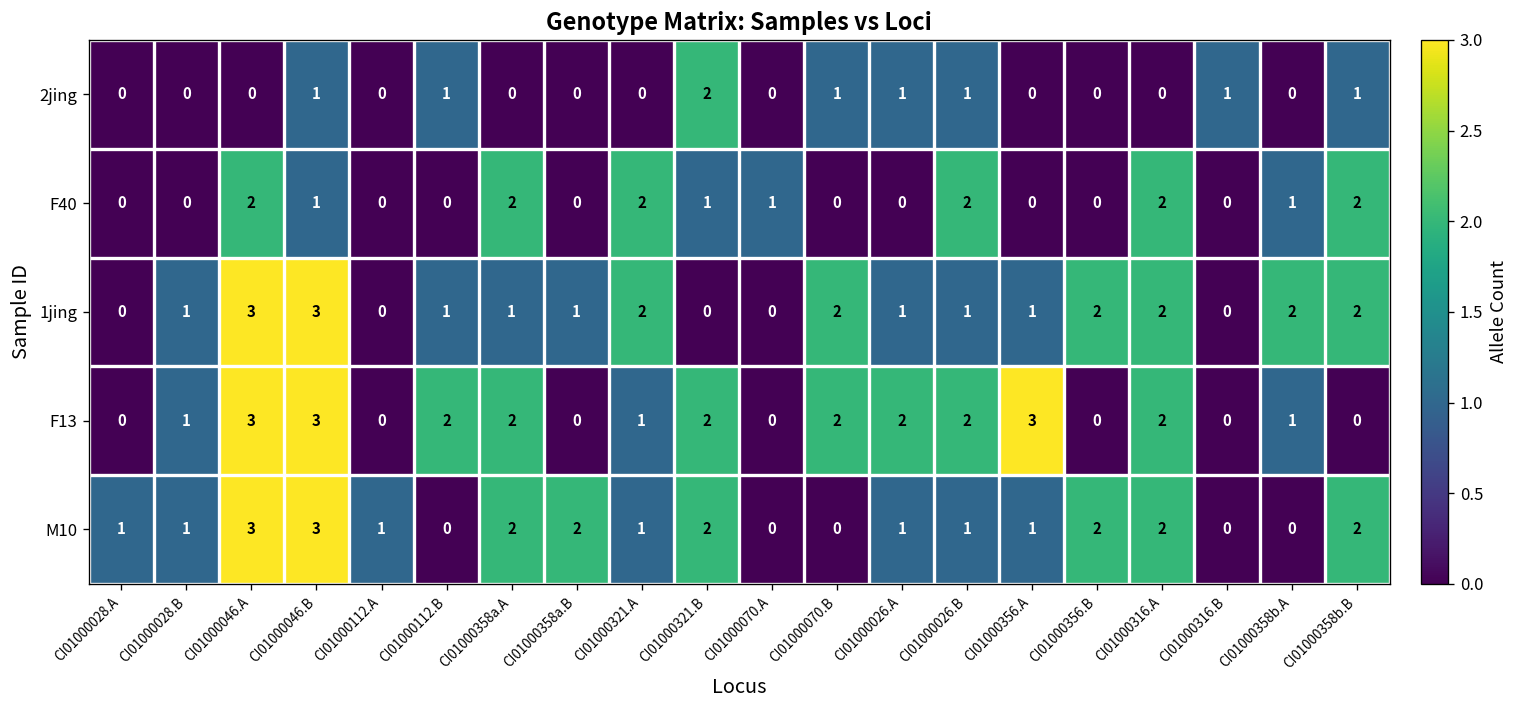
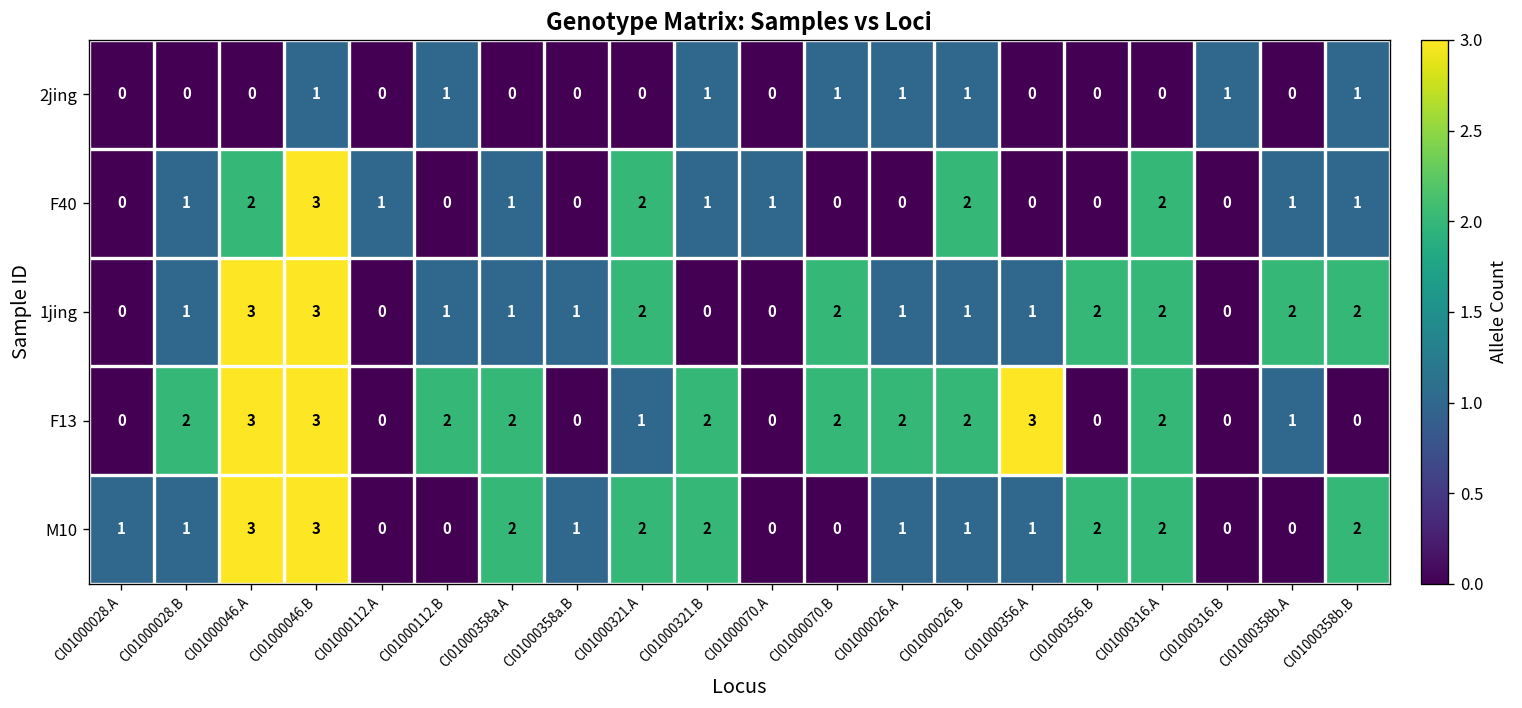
  {
    "2jing": {
      "CI01000028.A": 0,
      "CI01000028.B": 0,
      "CI01000046.A": 0,
      "CI01000046.B": 1,
      "CI01000112.A": 0,
      "CI01000112.B": 1,
      "CI01000358a.A": 0,
      "CI01000358a.B": 0,
      "CI01000321.A": 0,
-     "CI01000321.B": 2,
+     "CI01000321.B": 1,
      "CI01000070.A": 0,
      "CI01000070.B": 1,
      "CI01000026.A": 1,
      "CI01000026.B": 1,
      "CI01000356.A": 0,
      "CI01000356.B": 0,
      "CI01000316.A": 0,
      "CI01000316.B": 1,
      "CI01000358b.A": 0,
      "CI01000358b.B": 1
    },
    "F40": {
      "CI01000028.A": 0,
-     "CI01000028.B": 0,
+     "CI01000028.B": 1,
      "CI01000046.A": 2,
-     "CI01000046.B": 1,
-     "CI01000112.A": 0,
+     "CI01000046.B": 3,
+     "CI01000112.A": 1,
      "CI01000112.B": 0,
-     "CI01000358a.A": 2,
+     "CI01000358a.A": 1,
      "CI01000358a.B": 0,
      "CI01000321.A": 2,
      "CI01000321.B": 1,
      "CI01000070.A": 1,
      "CI01000070.B": 0,
      "CI01000026.A": 0,
      "CI01000026.B": 2,
      "CI01000356.A": 0,
      "CI01000356.B": 0,
      "CI01000316.A": 2,
      "CI01000316.B": 0,
      "CI01000358b.A": 1,
-     "CI01000358b.B": 2
+     "CI01000358b.B": 1
    },
    "1jing": {
      "CI01000028.A": 0,
      "CI01000028.B": 1,
      "CI01000046.A": 3,
      "CI01000046.B": 3,
      "CI01000112.A": 0,
      "CI01000112.B": 1,
      "CI01000358a.A": 1,
      "CI01000358a.B": 1,
      "CI01000321.A": 2,
      "CI01000321.B": 0,
      "CI01000070.A": 0,
      "CI01000070.B": 2,
      "CI01000026.A": 1,
      "CI01000026.B": 1,
      "CI01000356.A": 1,
      "CI01000356.B": 2,
      "CI01000316.A": 2,
      "CI01000316.B": 0,
      "CI01000358b.A": 2,
      "CI01000358b.B": 2
    },
    "F13": {
      "CI01000028.A": 0,
-     "CI01000028.B": 1,
+     "CI01000028.B": 2,
      "CI01000046.A": 3,
      "CI01000046.B": 3,
      "CI01000112.A": 0,
      "CI01000112.B": 2,
      "CI01000358a.A": 2,
      "CI01000358a.B": 0,
      "CI01000321.A": 1,
      "CI01000321.B": 2,
      "CI01000070.A": 0,
      "CI01000070.B": 2,
      "CI01000026.A": 2,
      "CI01000026.B": 2,
      "CI01000356.A": 3,
      "CI01000356.B": 0,
      "CI01000316.A": 2,
      "CI01000316.B": 0,
      "CI01000358b.A": 1,
      "CI01000358b.B": 0
    },
    "M10": {
      "CI01000028.A": 1,
      "CI01000028.B": 1,
      "CI01000046.A": 3,
      "CI01000046.B": 3,
-     "CI01000112.A": 1,
+     "CI01000112.A": 0,
      "CI01000112.B": 0,
      "CI01000358a.A": 2,
-     "CI01000358a.B": 2,
-     "CI01000321.A": 1,
+     "CI01000358a.B": 1,
+     "CI01000321.A": 2,
      "CI01000321.B": 2,
      "CI01000070.A": 0,
      "CI01000070.B": 0,
      "CI01000026.A": 1,
      "CI01000026.B": 1,
      "CI01000356.A": 1,
      "CI01000356.B": 2,
      "CI01000316.A": 2,
      "CI01000316.B": 0,
      "CI01000358b.A": 0,
      "CI01000358b.B": 2
    }
  }
